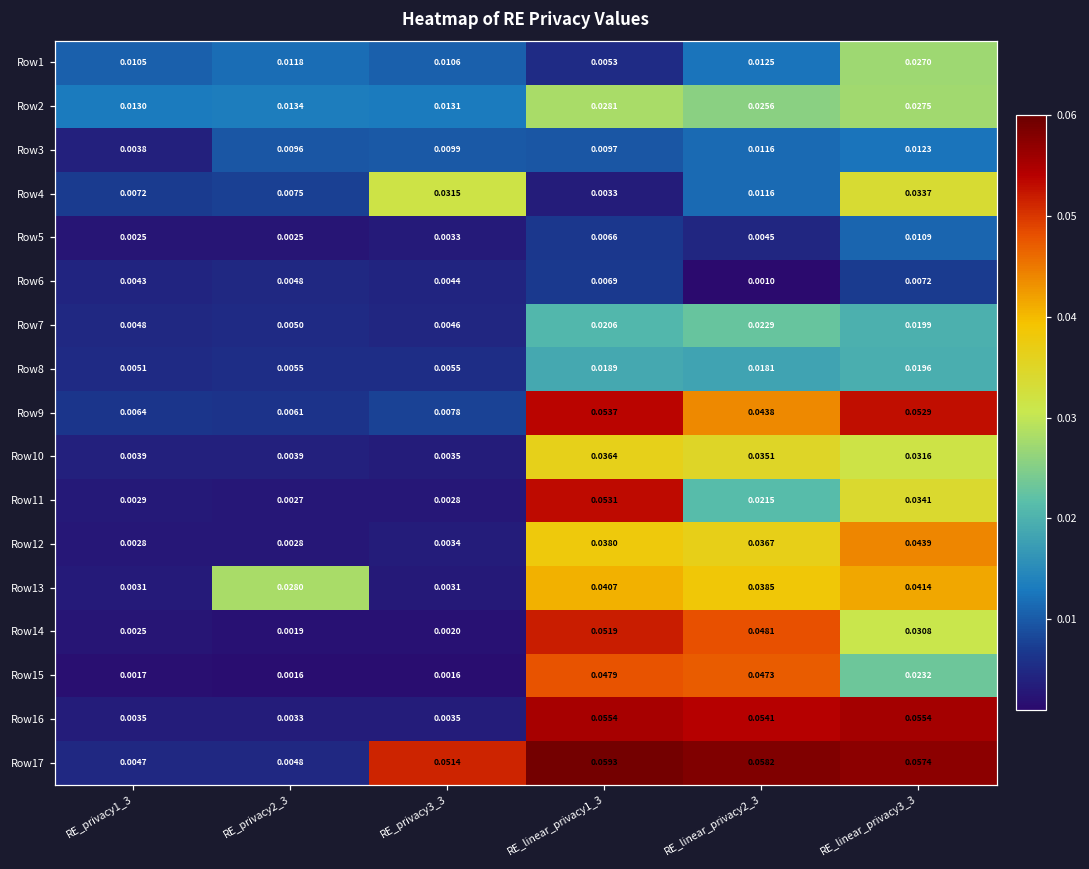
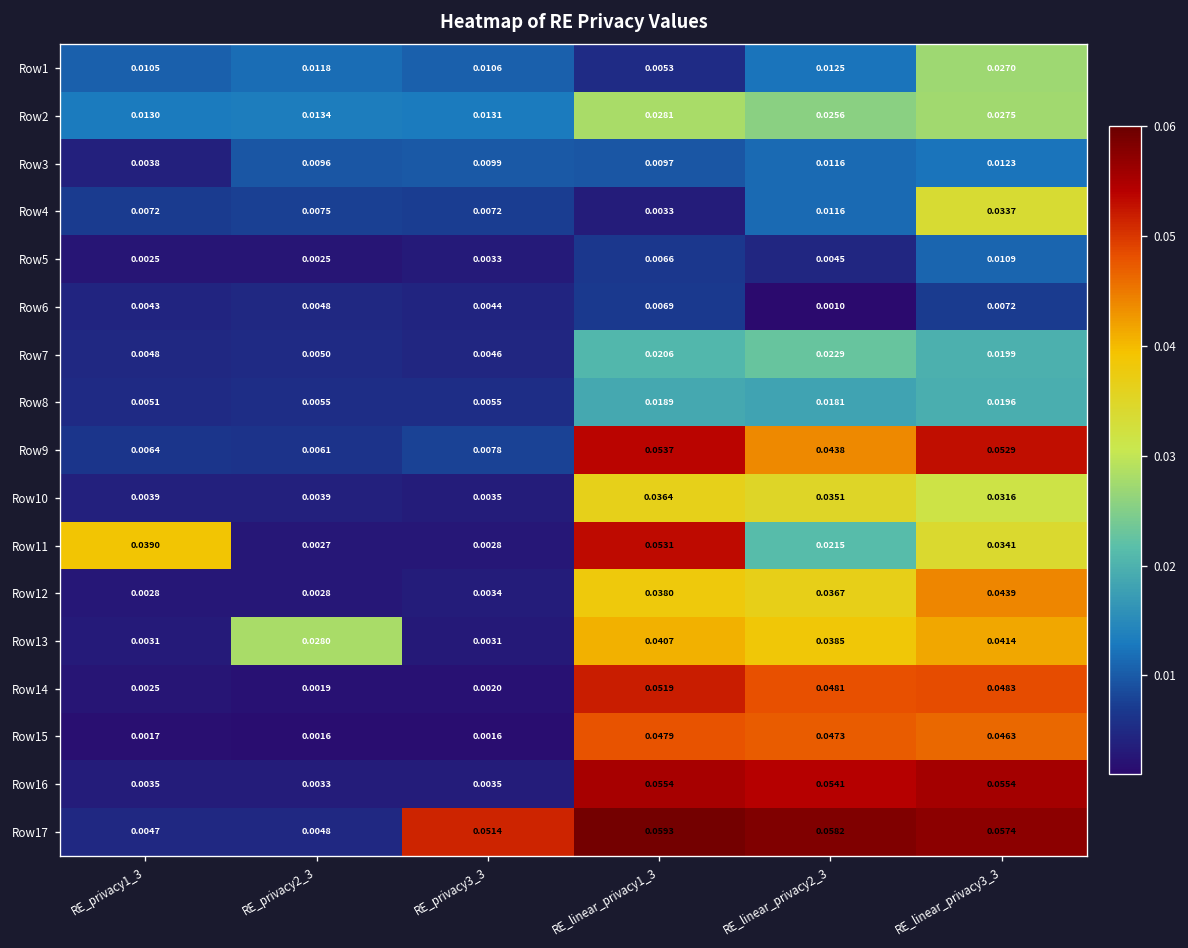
  {
    "Row1": {
      "RE_privacy1_3": 0.0105,
      "RE_privacy2_3": 0.0118,
      "RE_privacy3_3": 0.0106,
      "RE_linear_privacy1_3": 0.0053,
      "RE_linear_privacy2_3": 0.0125,
      "RE_linear_privacy3_3": 0.0270
    },
    "Row2": {
      "RE_privacy1_3": 0.0130,
      "RE_privacy2_3": 0.0134,
      "RE_privacy3_3": 0.0131,
      "RE_linear_privacy1_3": 0.0281,
      "RE_linear_privacy2_3": 0.0256,
      "RE_linear_privacy3_3": 0.0275
    },
    "Row3": {
      "RE_privacy1_3": 0.0038,
      "RE_privacy2_3": 0.0096,
      "RE_privacy3_3": 0.0099,
      "RE_linear_privacy1_3": 0.0097,
      "RE_linear_privacy2_3": 0.0116,
      "RE_linear_privacy3_3": 0.0123
    },
    "Row4": {
      "RE_privacy1_3": 0.0072,
      "RE_privacy2_3": 0.0075,
-     "RE_privacy3_3": 0.0315,
+     "RE_privacy3_3": 0.0072,
      "RE_linear_privacy1_3": 0.0033,
      "RE_linear_privacy2_3": 0.0116,
      "RE_linear_privacy3_3": 0.0337
    },
    "Row5": {
      "RE_privacy1_3": 0.0025,
      "RE_privacy2_3": 0.0025,
      "RE_privacy3_3": 0.0033,
      "RE_linear_privacy1_3": 0.0066,
      "RE_linear_privacy2_3": 0.0045,
      "RE_linear_privacy3_3": 0.0109
    },
    "Row6": {
      "RE_privacy1_3": 0.0043,
      "RE_privacy2_3": 0.0048,
      "RE_privacy3_3": 0.0044,
      "RE_linear_privacy1_3": 0.0069,
      "RE_linear_privacy2_3": 0.0010,
      "RE_linear_privacy3_3": 0.0072
    },
    "Row7": {
      "RE_privacy1_3": 0.0048,
      "RE_privacy2_3": 0.0050,
      "RE_privacy3_3": 0.0046,
      "RE_linear_privacy1_3": 0.0206,
      "RE_linear_privacy2_3": 0.0229,
      "RE_linear_privacy3_3": 0.0199
    },
    "Row8": {
      "RE_privacy1_3": 0.0051,
      "RE_privacy2_3": 0.0055,
      "RE_privacy3_3": 0.0055,
      "RE_linear_privacy1_3": 0.0189,
      "RE_linear_privacy2_3": 0.0181,
      "RE_linear_privacy3_3": 0.0196
    },
    "Row9": {
      "RE_privacy1_3": 0.0064,
      "RE_privacy2_3": 0.0061,
      "RE_privacy3_3": 0.0078,
      "RE_linear_privacy1_3": 0.0537,
      "RE_linear_privacy2_3": 0.0438,
      "RE_linear_privacy3_3": 0.0529
    },
    "Row10": {
      "RE_privacy1_3": 0.0039,
      "RE_privacy2_3": 0.0039,
      "RE_privacy3_3": 0.0035,
      "RE_linear_privacy1_3": 0.0364,
      "RE_linear_privacy2_3": 0.0351,
      "RE_linear_privacy3_3": 0.0316
    },
    "Row11": {
-     "RE_privacy1_3": 0.0029,
+     "RE_privacy1_3": 0.0390,
      "RE_privacy2_3": 0.0027,
      "RE_privacy3_3": 0.0028,
      "RE_linear_privacy1_3": 0.0531,
      "RE_linear_privacy2_3": 0.0215,
      "RE_linear_privacy3_3": 0.0341
    },
    "Row12": {
      "RE_privacy1_3": 0.0028,
      "RE_privacy2_3": 0.0028,
      "RE_privacy3_3": 0.0034,
      "RE_linear_privacy1_3": 0.0380,
      "RE_linear_privacy2_3": 0.0367,
      "RE_linear_privacy3_3": 0.0439
    },
    "Row13": {
      "RE_privacy1_3": 0.0031,
      "RE_privacy2_3": 0.0280,
      "RE_privacy3_3": 0.0031,
      "RE_linear_privacy1_3": 0.0407,
      "RE_linear_privacy2_3": 0.0385,
      "RE_linear_privacy3_3": 0.0414
    },
    "Row14": {
      "RE_privacy1_3": 0.0025,
      "RE_privacy2_3": 0.0019,
      "RE_privacy3_3": 0.0020,
      "RE_linear_privacy1_3": 0.0519,
      "RE_linear_privacy2_3": 0.0481,
-     "RE_linear_privacy3_3": 0.0308
+     "RE_linear_privacy3_3": 0.0483
    },
    "Row15": {
      "RE_privacy1_3": 0.0017,
      "RE_privacy2_3": 0.0016,
      "RE_privacy3_3": 0.0016,
      "RE_linear_privacy1_3": 0.0479,
      "RE_linear_privacy2_3": 0.0473,
-     "RE_linear_privacy3_3": 0.0232
+     "RE_linear_privacy3_3": 0.0463
    },
    "Row16": {
      "RE_privacy1_3": 0.0035,
      "RE_privacy2_3": 0.0033,
      "RE_privacy3_3": 0.0035,
      "RE_linear_privacy1_3": 0.0554,
      "RE_linear_privacy2_3": 0.0541,
      "RE_linear_privacy3_3": 0.0554
    },
    "Row17": {
      "RE_privacy1_3": 0.0047,
      "RE_privacy2_3": 0.0048,
      "RE_privacy3_3": 0.0514,
      "RE_linear_privacy1_3": 0.0593,
      "RE_linear_privacy2_3": 0.0582,
      "RE_linear_privacy3_3": 0.0574
    }
  }
